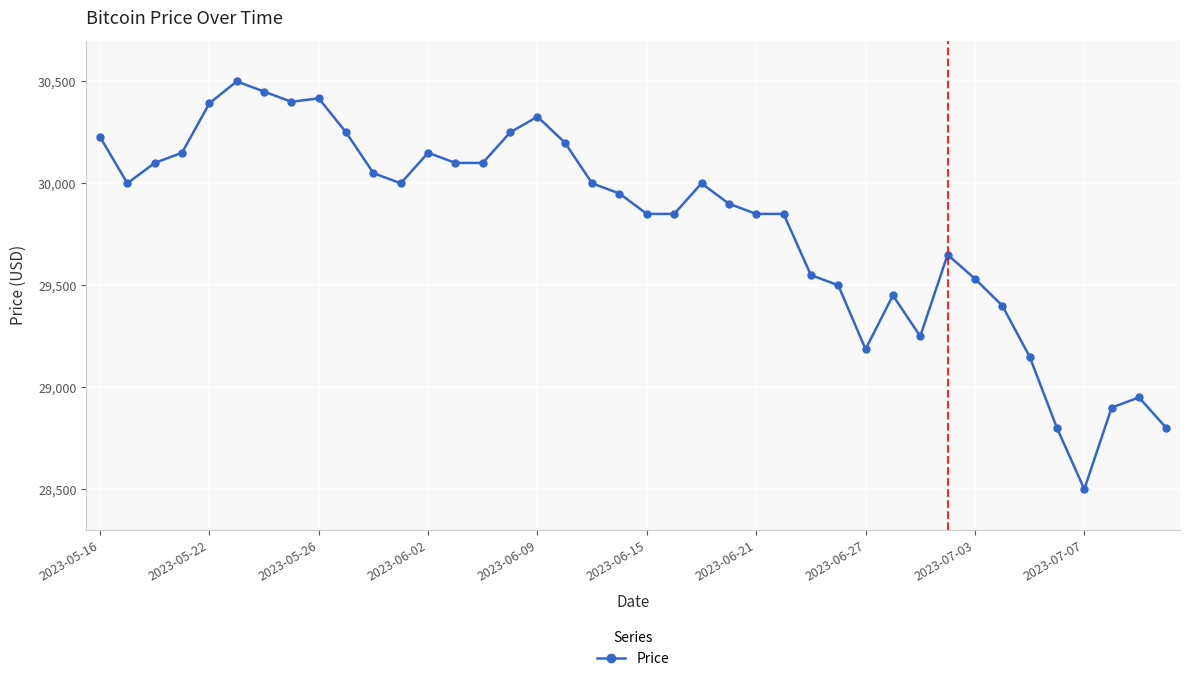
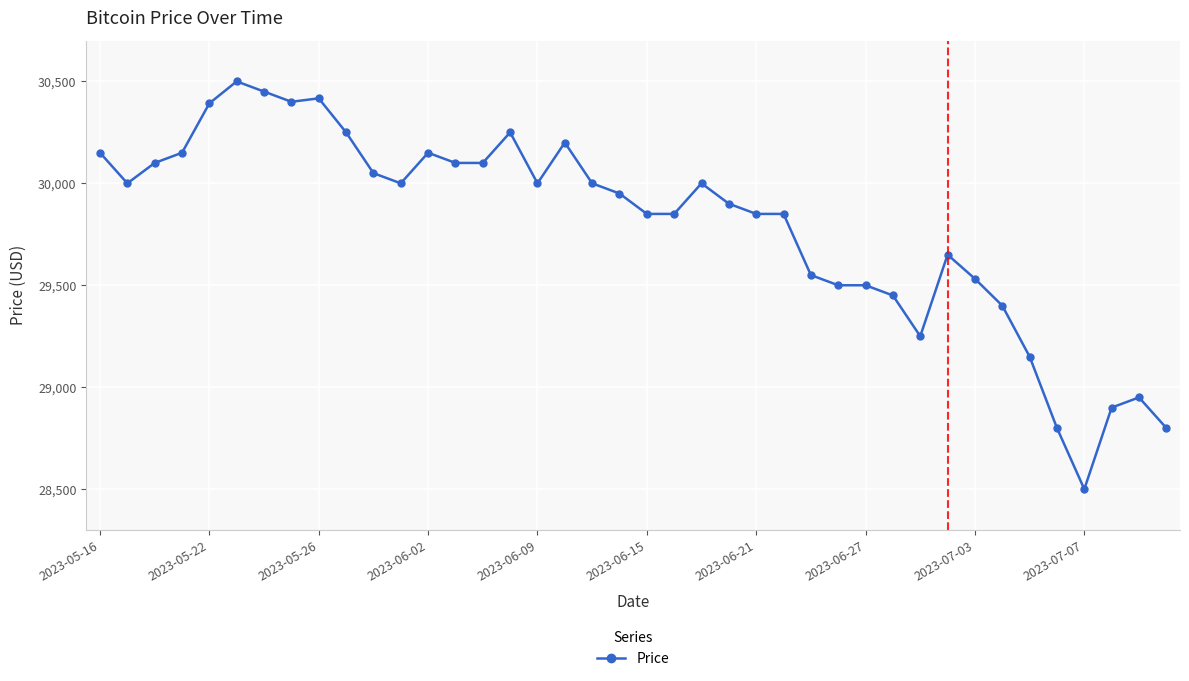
  {
-   "2023-05-16": "30,230",
+   "2023-05-16": "30,150",
    "2023-05-22": "30,390",
    "2023-05-26": "30,420",
    "2023-06-02": "30,150",
-   "2023-06-09": "30,330",
+   "2023-06-09": "30,000",
    "2023-06-15": "29,850",
    "2023-06-21": "29,850",
-   "2023-06-27": "29,190",
+   "2023-06-27": "29,500",
    "2023-07-03": "29,530",
    "2023-07-07": "28,500"
  }
